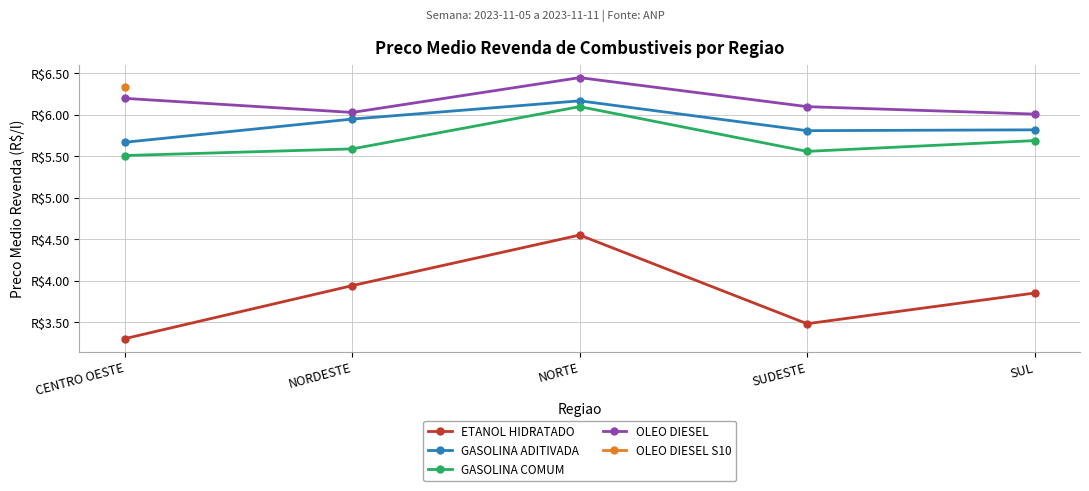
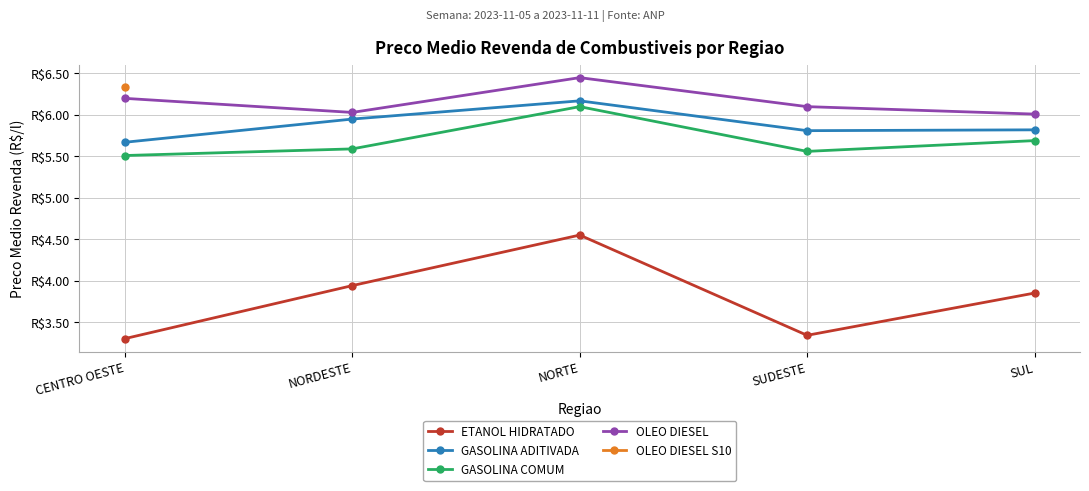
  {
    "ETANOL HIDRATADO": {
      "CENTRO OESTE": "R$3.3",
      "NORDESTE": "R$3.9",
      "NORTE": "R$4.6",
-     "SUDESTE": "R$3.5",
+     "SUDESTE": "R$3.3",
      "SUL": "R$3.9"
    },
    "GASOLINA ADITIVADA": {
      "CENTRO OESTE": "R$5.7",
      "NORDESTE": "R$6.0",
      "NORTE": "R$6.2",
      "SUDESTE": "R$5.8",
      "SUL": "R$5.8"
    },
    "GASOLINA COMUM": {
      "CENTRO OESTE": "R$5.5",
      "NORDESTE": "R$5.6",
      "NORTE": "R$6.1",
      "SUDESTE": "R$5.6",
      "SUL": "R$5.7"
    },
    "OLEO DIESEL": {
      "CENTRO OESTE": "R$6.2",
      "NORDESTE": "R$6.0",
      "NORTE": "R$6.5",
      "SUDESTE": "R$6.1",
      "SUL": "R$6.0"
    },
    "OLEO DIESEL S10": {
      "CENTRO OESTE": "R$6.3"
    }
  }
